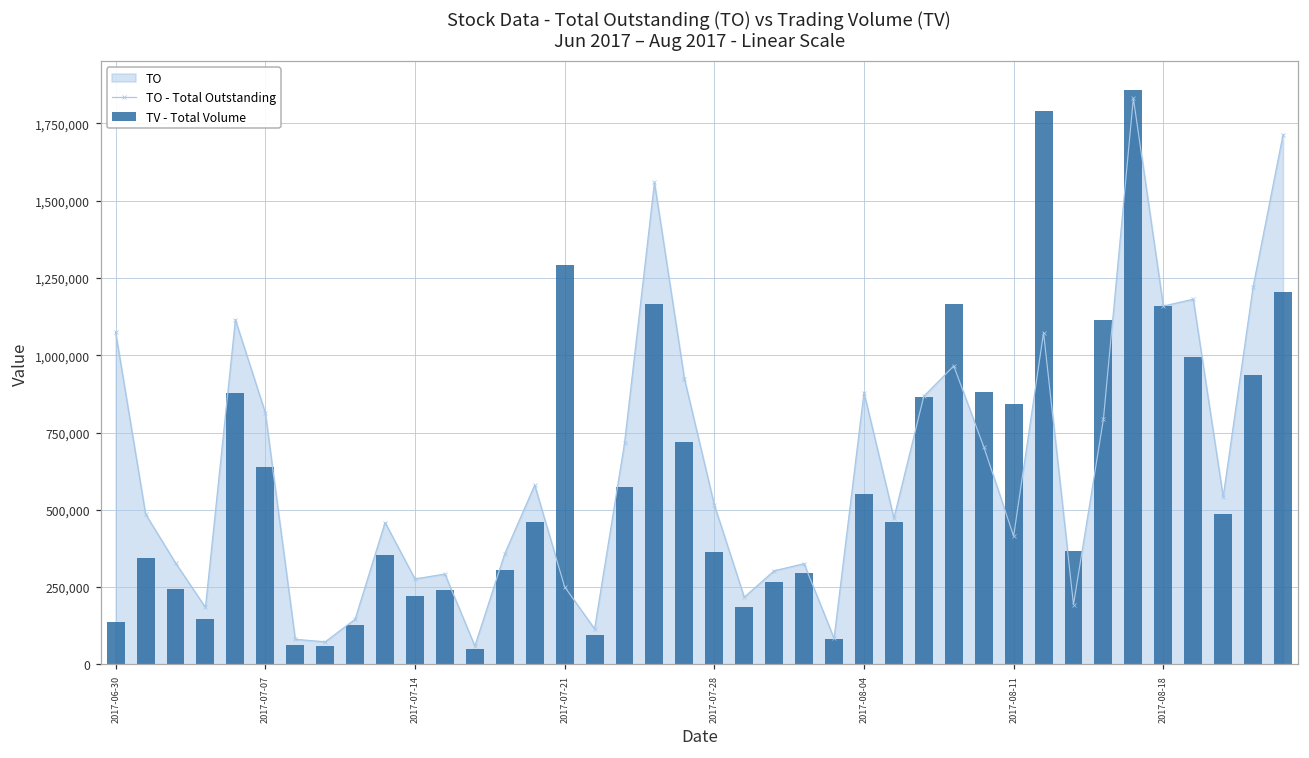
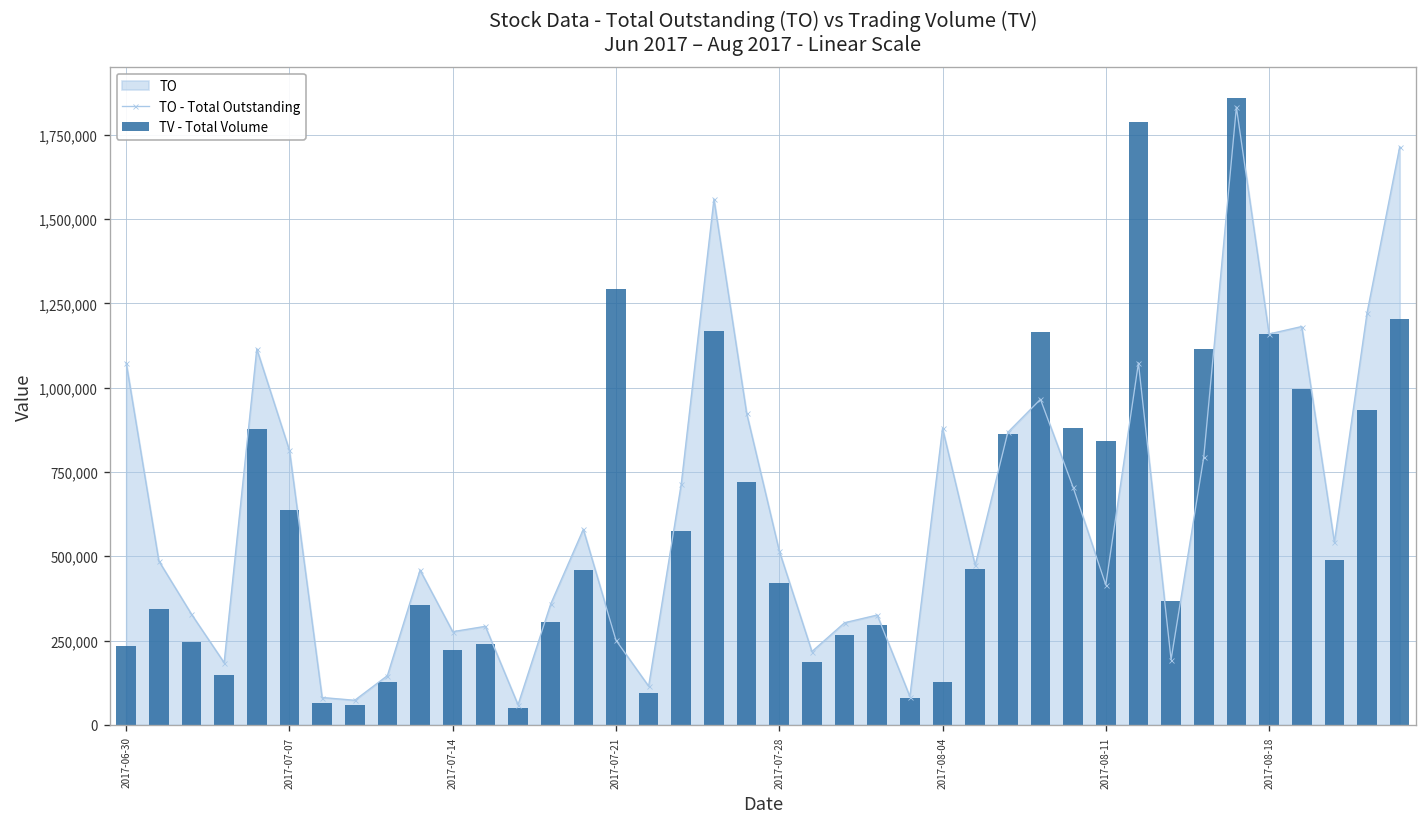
  {
    "TO": {
      "2017-06-30": "1,070,000",
      "2017-07-07": "810,000",
      "2017-07-14": "280,000",
      "2017-07-21": "250,000",
      "2017-07-28": "520,000",
      "2017-08-04": "880,000",
      "2017-08-11": "410,000",
      "2017-08-18": "1,160,000"
    },
    "TV - Total Volume": {
-     "2017-06-30": "140,000",
+     "2017-06-30": "240,000",
      "2017-07-07": "640,000",
      "2017-07-14": "220,000",
      "2017-07-21": "1,290,000",
-     "2017-07-28": "360,000",
-     "2017-08-04": "550,000",
+     "2017-07-28": "420,000",
+     "2017-08-04": "130,000",
      "2017-08-11": "840,000",
      "2017-08-18": "1,160,000"
    }
  }
